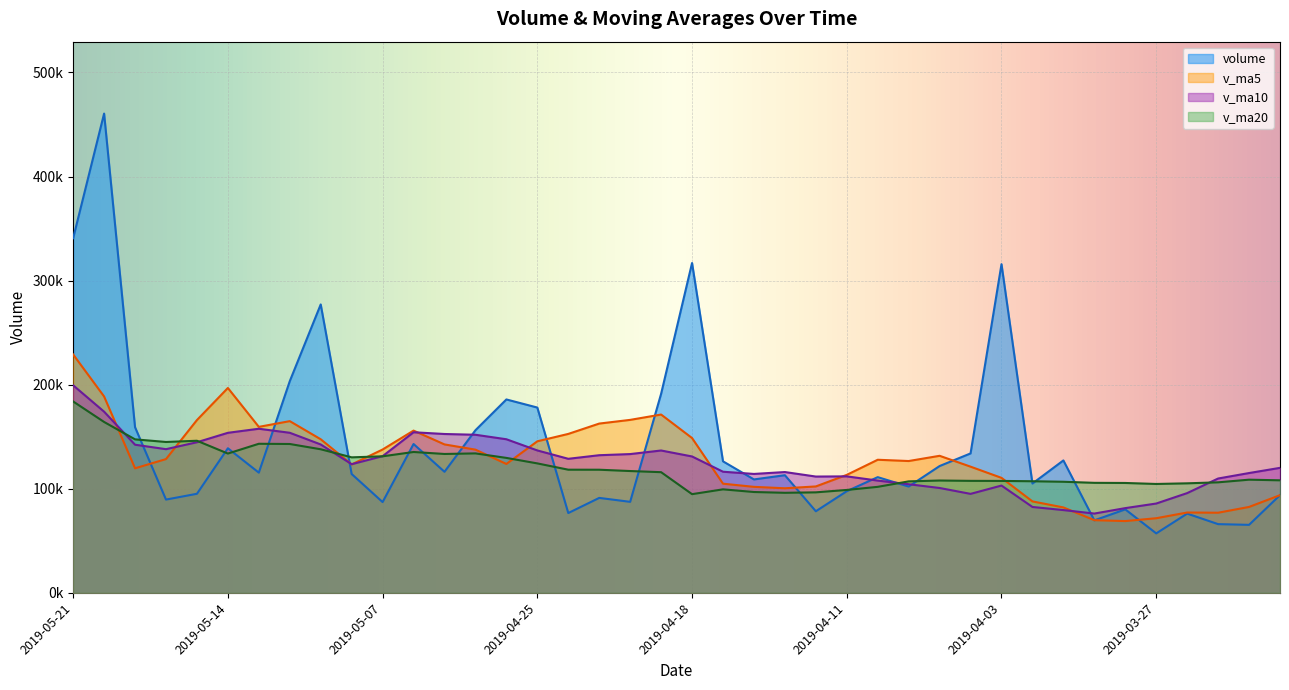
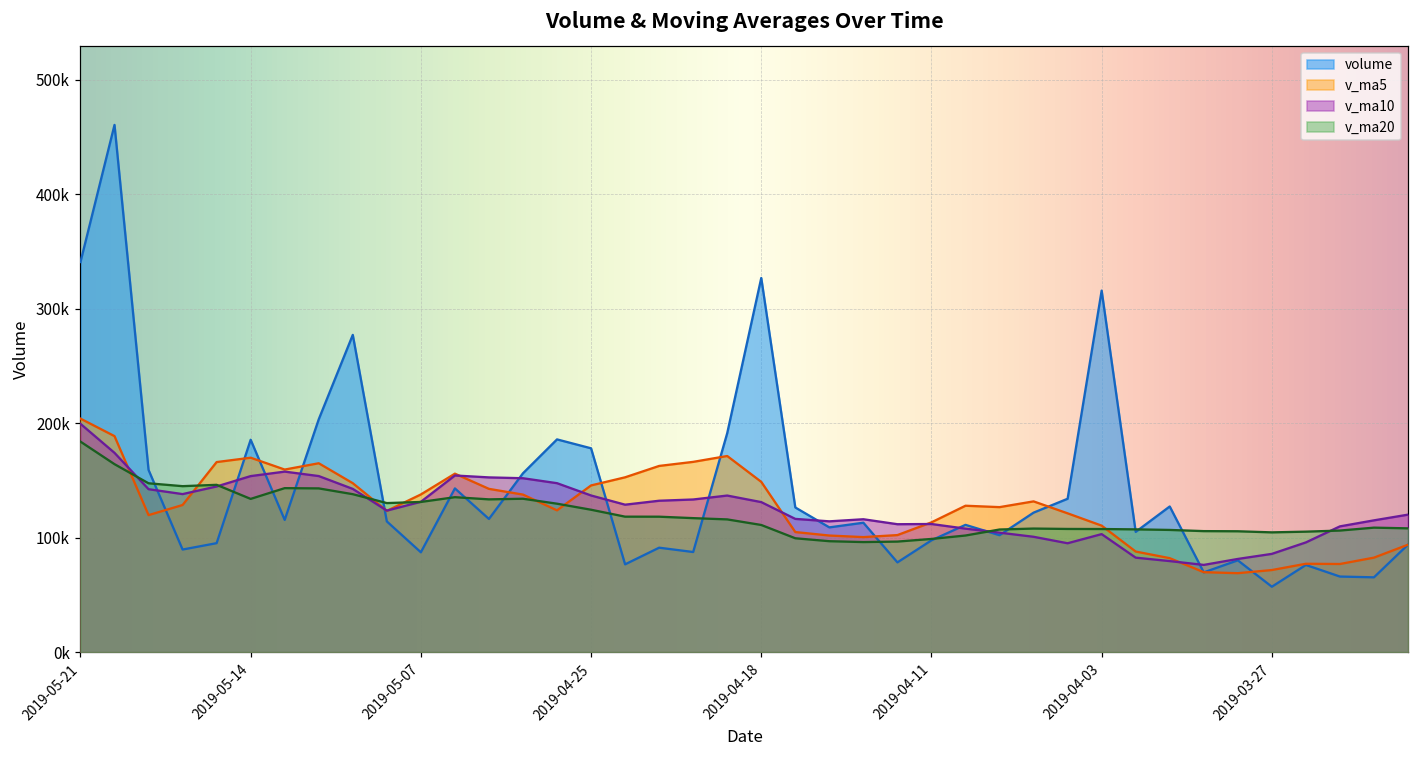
  {
    "volume": {
      "2019-05-21": 341000,
-     "2019-05-14": 139000,
+     "2019-05-14": 186000,
      "2019-05-07": 87000,
      "2019-04-25": 178000,
-     "2019-04-18": 317000,
+     "2019-04-18": 327000,
      "2019-04-03": 316000,
      "2019-03-27": 57000
    },
    "v_ma5": {
-     "2019-05-21": 229000,
-     "2019-05-14": 197000,
+     "2019-05-21": 204000,
+     "2019-05-14": 170000,
      "2019-05-07": 138000,
      "2019-04-25": 146000,
      "2019-04-18": 149000,
      "2019-04-03": 110000,
      "2019-03-27": 72000
    },
    "v_ma10": {
      "2019-05-21": 199000,
      "2019-05-14": 154000,
      "2019-04-25": 137000,
      "2019-04-18": 131000,
      "2019-04-03": 103000,
      "2019-03-27": 86000
    },
    "v_ma20": {
      "2019-05-21": 184000,
      "2019-05-14": 134000,
      "2019-04-25": 124000,
-     "2019-04-18": 95000,
+     "2019-04-18": 111000,
      "2019-04-03": 108000,
      "2019-03-27": 105000
    }
  }
